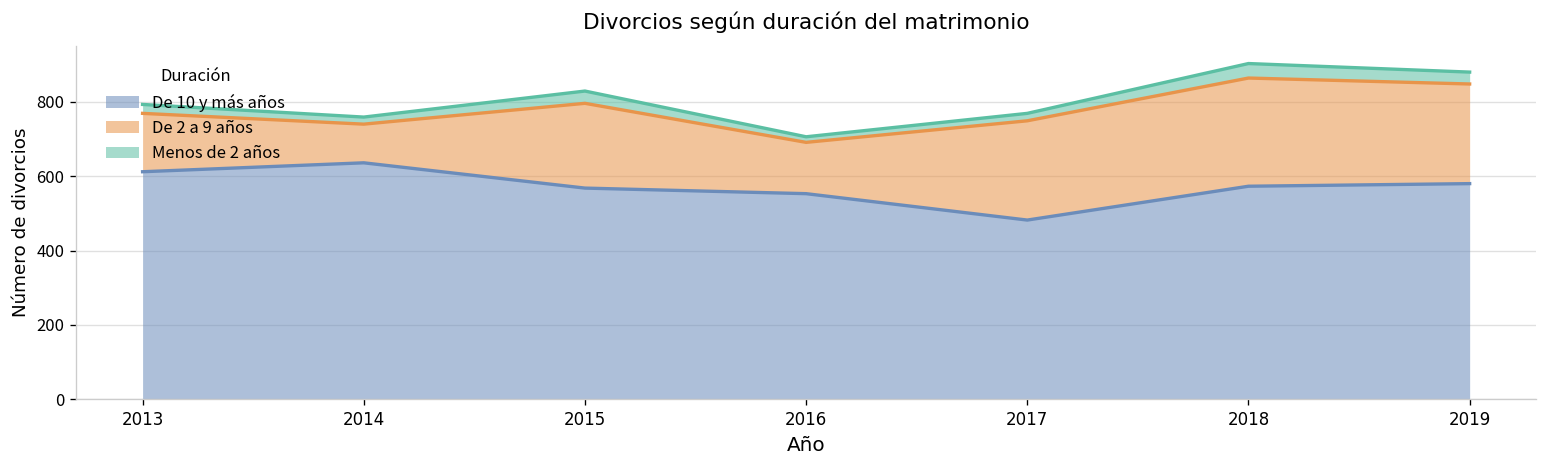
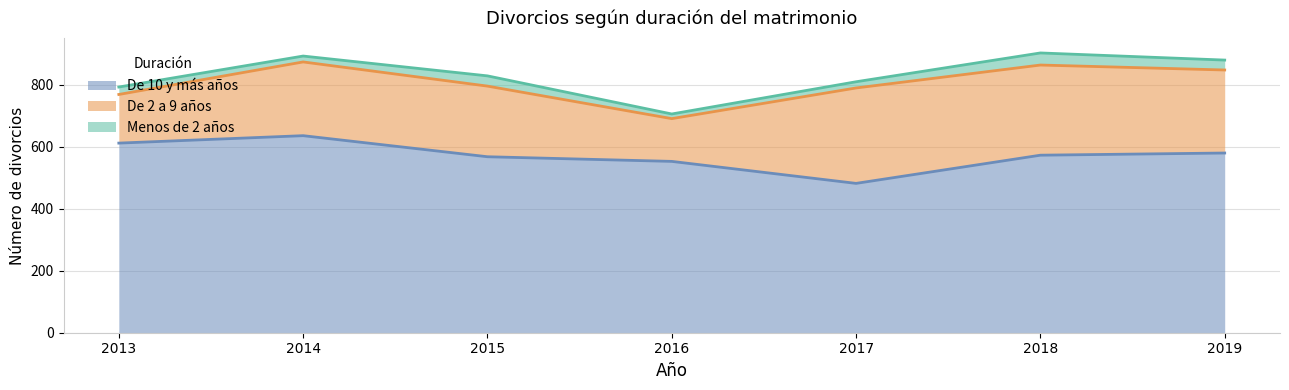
  {
    "De 2 a 9 años": {
      "2013": 160,
-     "2014": 100,
+     "2014": 240,
      "2015": 230,
      "2016": 140,
-     "2017": 270,
+     "2017": 310,
      "2018": 290,
      "2019": 270
    }
  }
